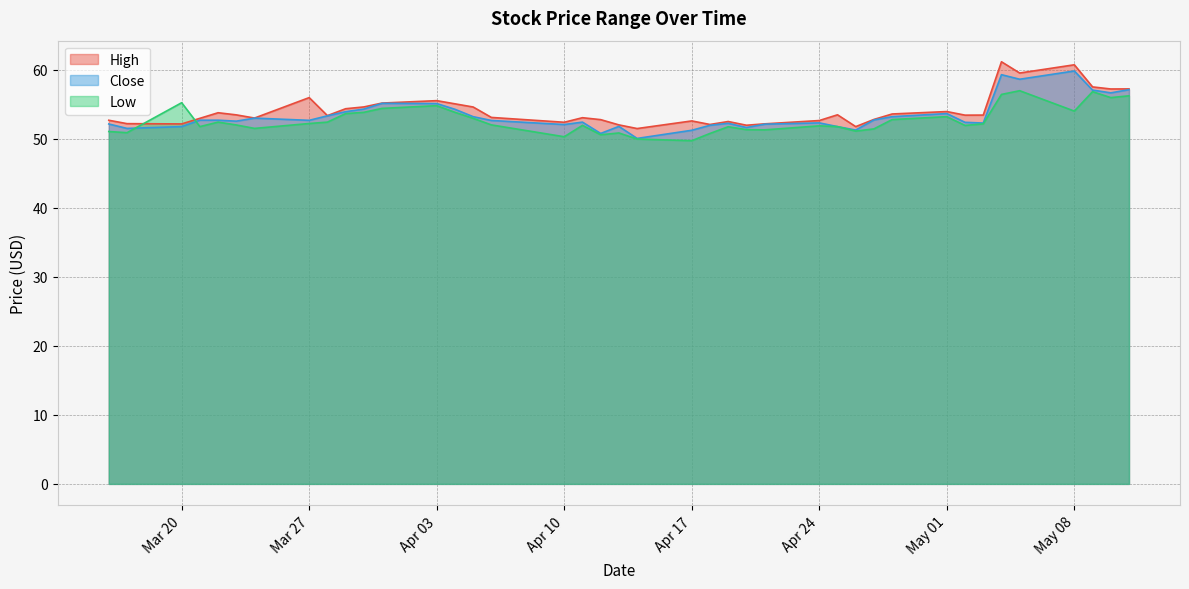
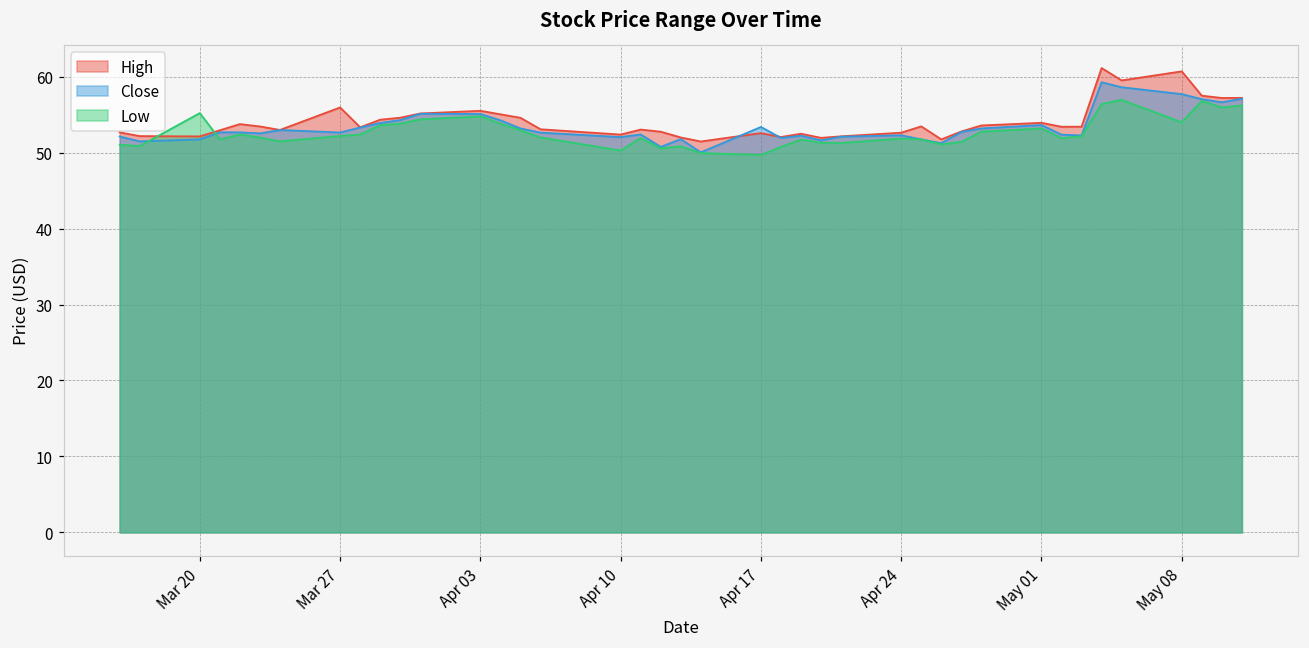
  {
    "High": {
      "Mar 20": 52,
      "Mar 27": 56,
      "Apr 03": 56,
      "Apr 17": 53,
      "May 08": 61
    },
    "Close": {
      "Mar 20": 52,
      "Mar 27": 53,
-     "Apr 17": 51,
-     "May 08": 60
+     "Apr 17": 53,
+     "May 08": 58
    },
    "Low": {
      "Mar 20": 55,
      "Mar 27": 52,
      "Apr 10": 50,
      "Apr 17": 50,
      "Apr 24": 52,
      "May 01": 53,
      "May 08": 54
    }
  }
